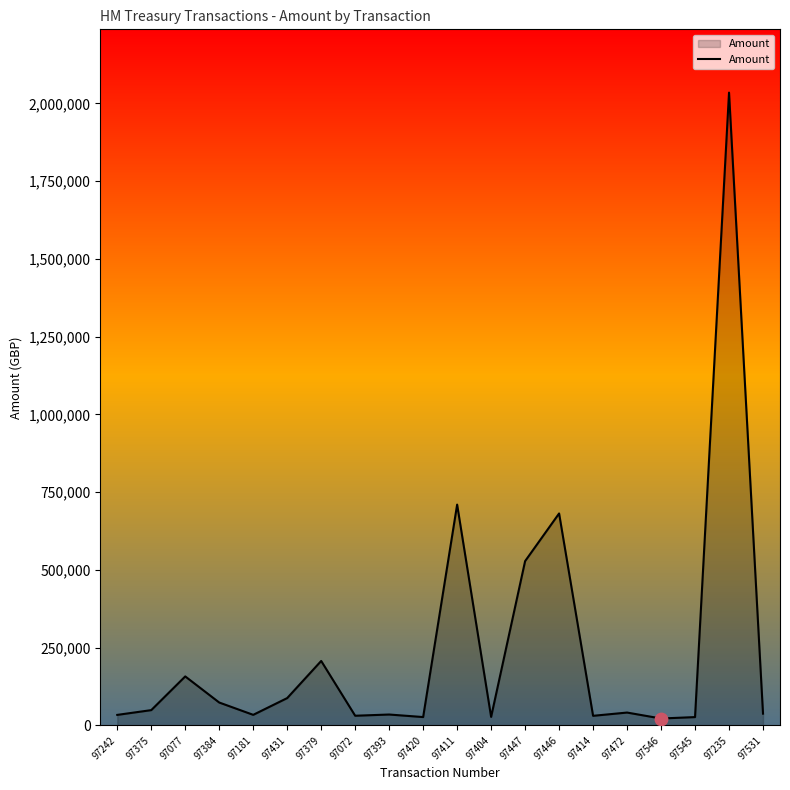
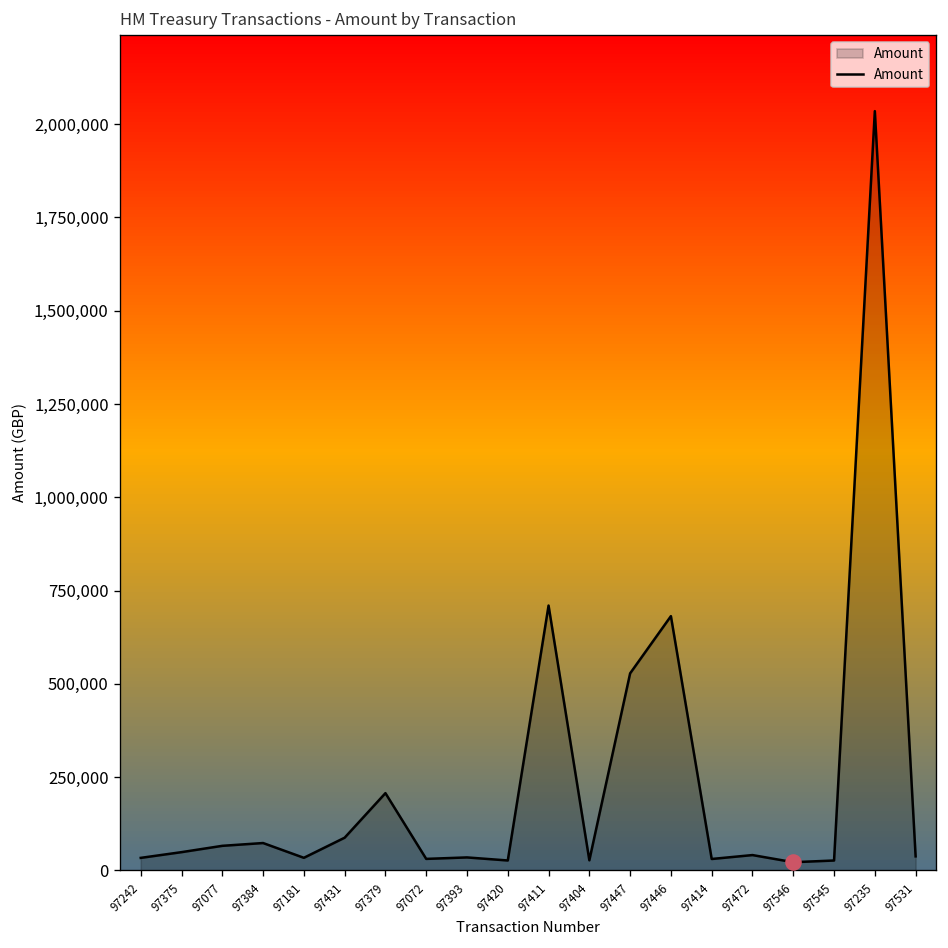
  {
    "Amount": {
      "97242": "30,000",
      "97375": "50,000",
-     "97077": "160,000",
+     "97077": "70,000",
      "97384": "70,000",
      "97181": "30,000",
      "97431": "90,000",
      "97379": "210,000",
      "97072": "30,000",
      "97393": "30,000",
      "97420": "30,000",
      "97411": "710,000",
      "97404": "30,000",
      "97447": "530,000",
      "97446": "680,000",
      "97414": "30,000",
      "97472": "40,000",
      "97545": "30,000",
      "97235": "2,030,000",
      "97531": "40,000"
    }
  }
